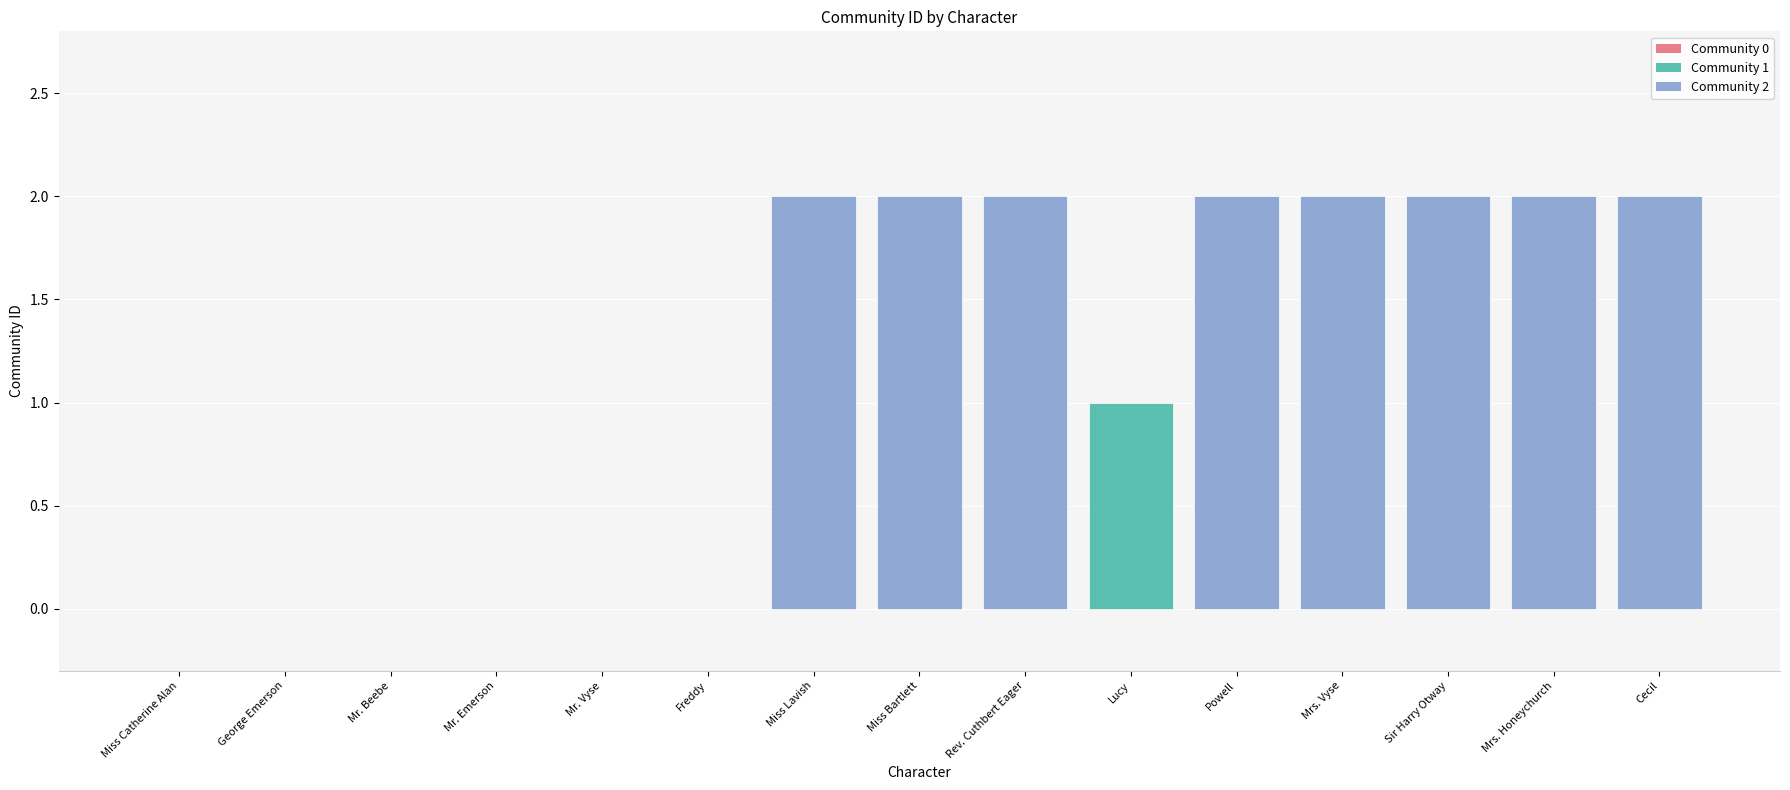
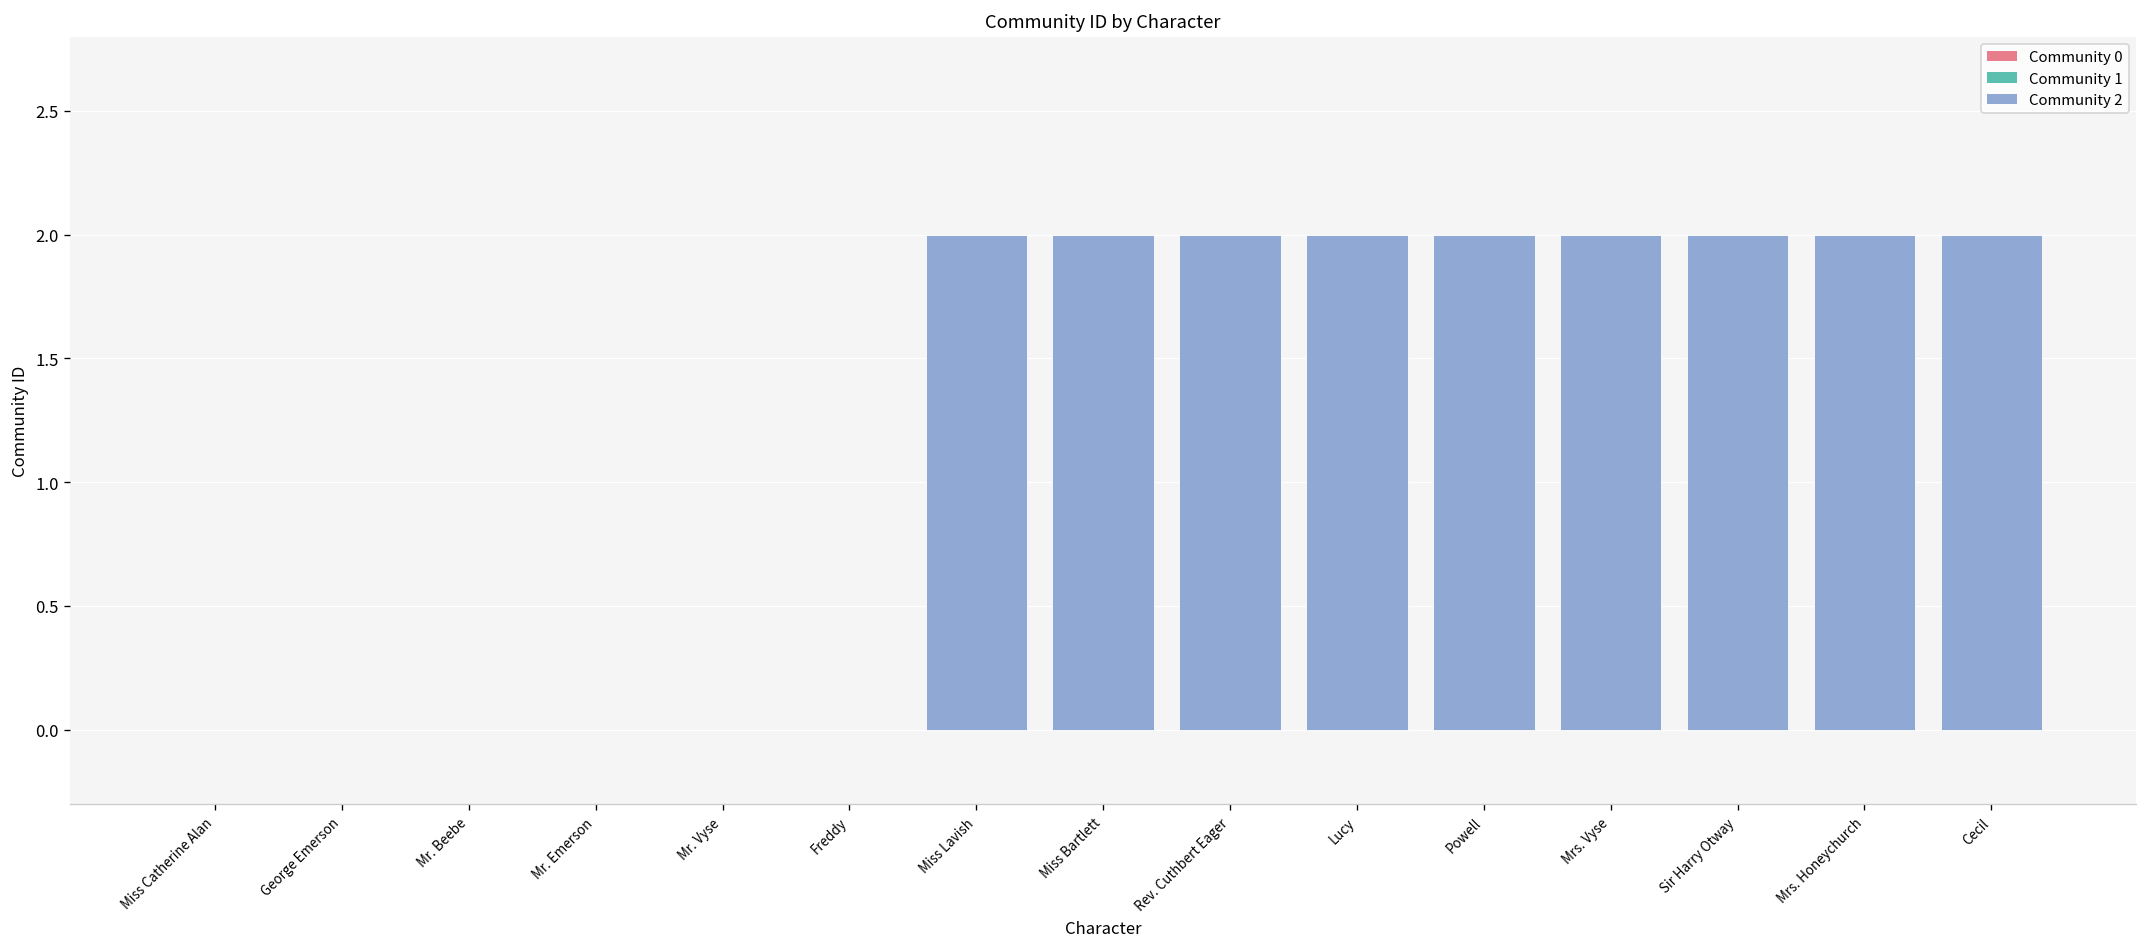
  {
    "Miss Catherine Alan": 0,
    "George Emerson": 0,
    "Mr. Beebe": 0,
    "Mr. Emerson": 0,
    "Mr. Vyse": 0,
    "Freddy": 0,
    "Miss Lavish": 2,
    "Miss Bartlett": 2,
    "Rev. Cuthbert Eager": 2,
-   "Lucy": 1,
+   "Lucy": 2,
    "Powell": 2,
    "Mrs. Vyse": 2,
    "Sir Harry Otway": 2,
    "Mrs. Honeychurch": 2,
    "Cecil": 2
  }
